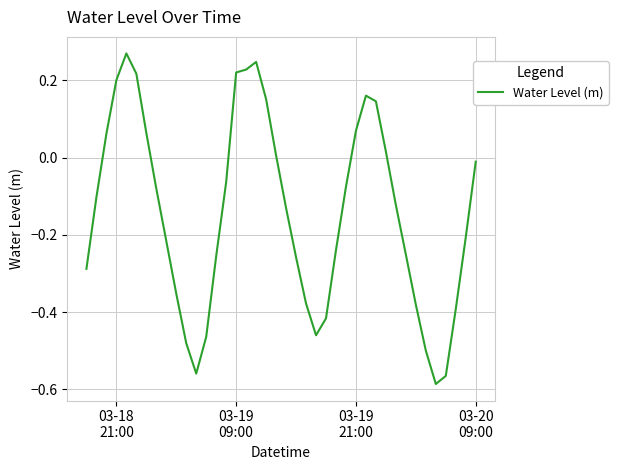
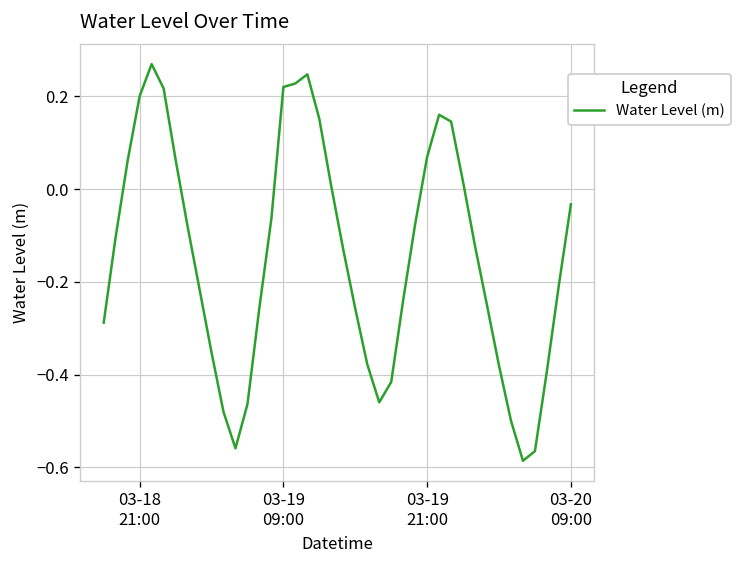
  {
    "03-18 21:00": 0.20,
    "03-19 09:00": 0.22,
    "03-19 21:00": 0.07,
-   "03-20 09:00": -0.01
+   "03-20 09:00": -0.03
  }
